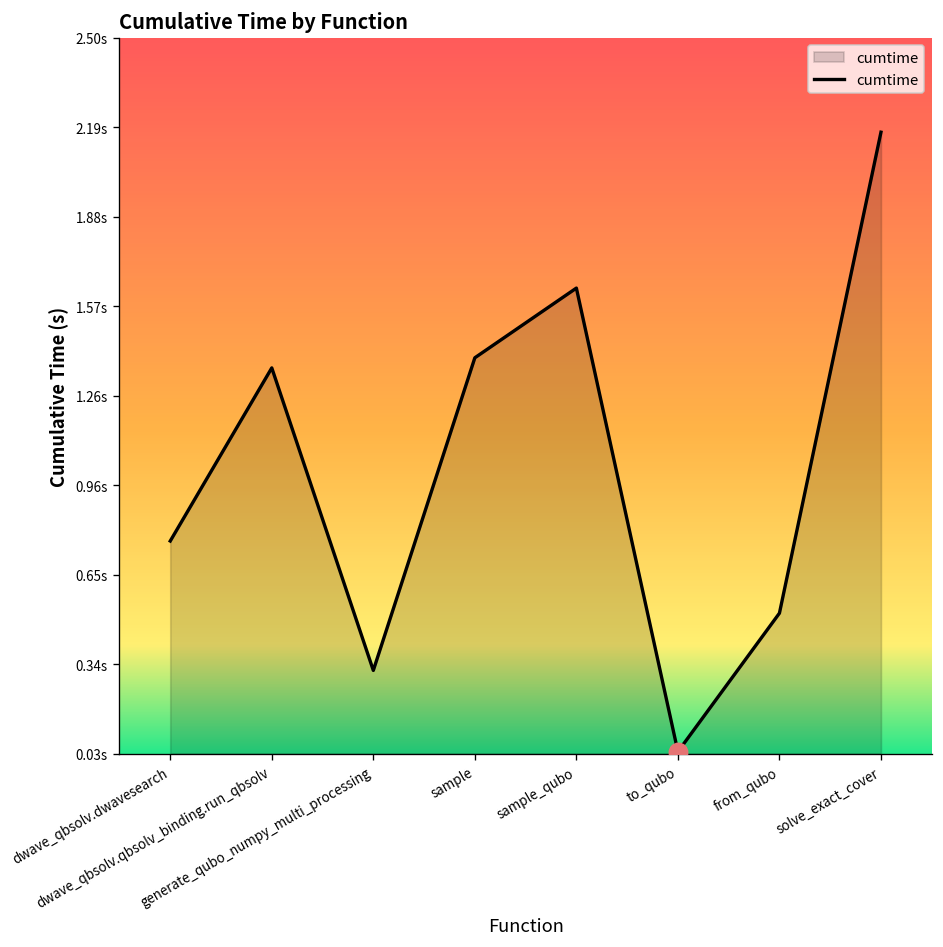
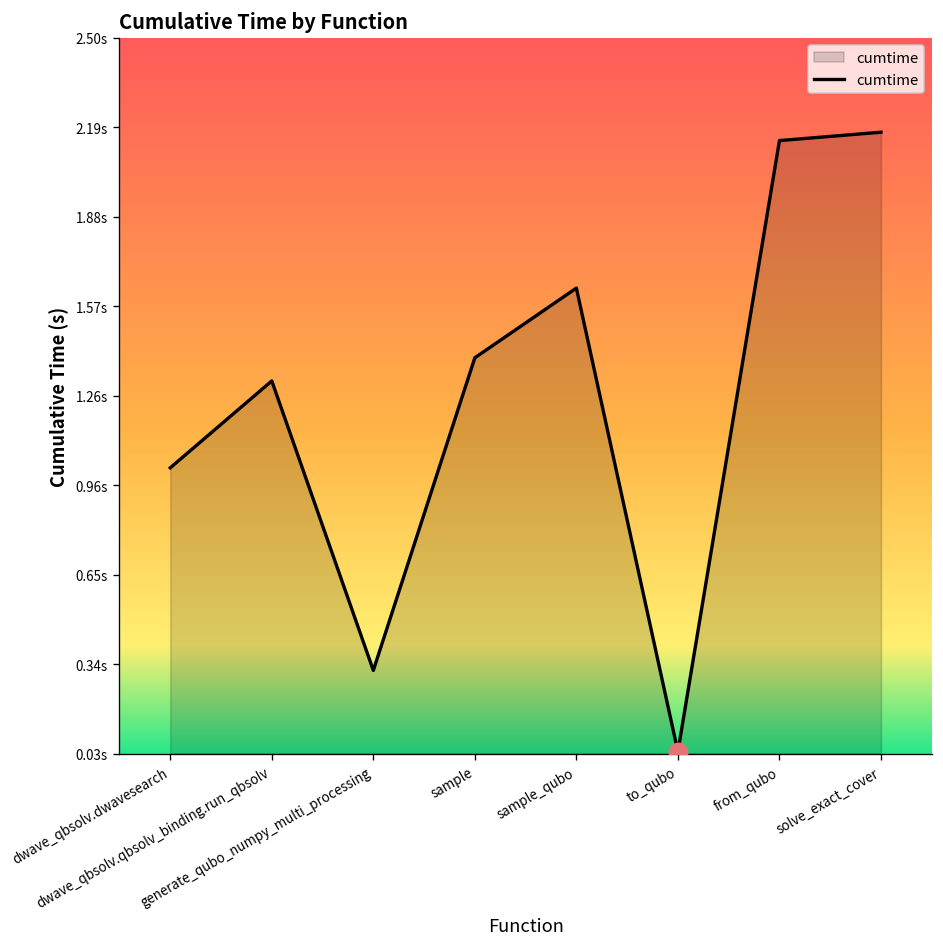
  {
    "cumtime": {
-     "dwave_qbsolv.dwavesearch": "0.76s",
-     "dwave_qbsolv.qbsolv_binding.run_qbsolv": "1.36s",
+     "dwave_qbsolv.dwavesearch": "1.02s",
+     "dwave_qbsolv.qbsolv_binding.run_qbsolv": "1.32s",
      "generate_qubo_numpy_multi_processing": "0.32s",
      "sample": "1.40s",
      "sample_qubo": "1.64s",
-     "from_qubo": "0.51s",
+     "from_qubo": "2.15s",
      "solve_exact_cover": "2.18s"
    }
  }
